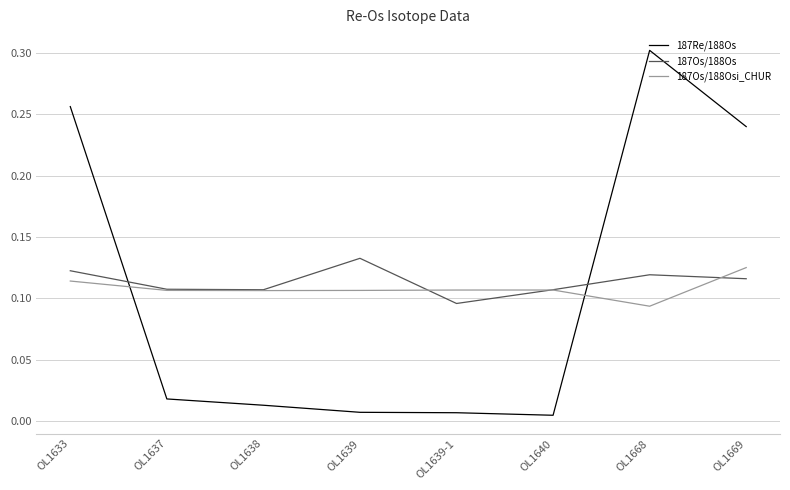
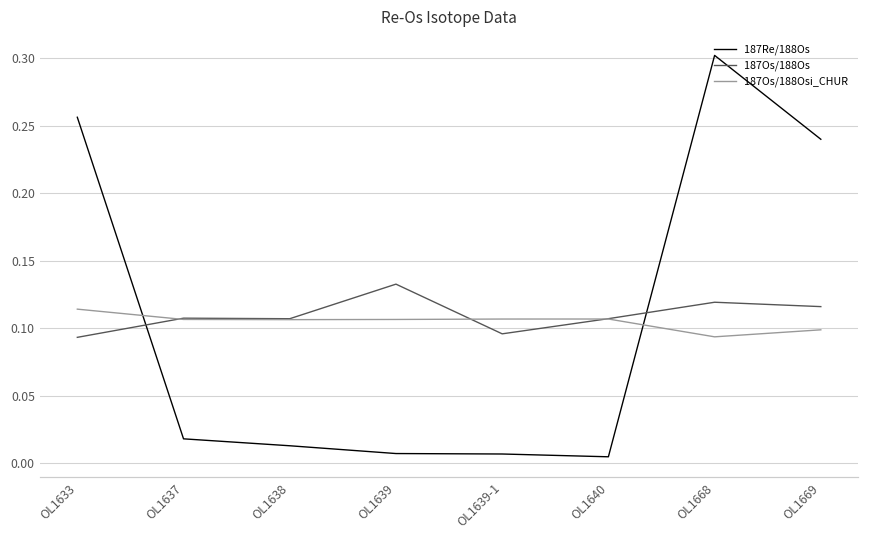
  {
    "187Re/188Os": {
      "OL1633": 0.256,
      "OL1637": 0.018,
      "OL1638": 0.013,
      "OL1639": 0.007,
      "OL1639-1": 0.007,
      "OL1640": 0.005,
      "OL1668": 0.302,
      "OL1669": 0.240
    },
    "187Os/188Os": {
-     "OL1633": 0.123,
+     "OL1633": 0.093,
      "OL1639": 0.133,
      "OL1639-1": 0.096,
      "OL1668": 0.119,
      "OL1669": 0.116
    },
    "187Os/188Osi_CHUR": {
      "OL1633": 0.114,
      "OL1639": 0.106,
      "OL1639-1": 0.107,
      "OL1668": 0.094,
-     "OL1669": 0.125
+     "OL1669": 0.099
    }
  }
